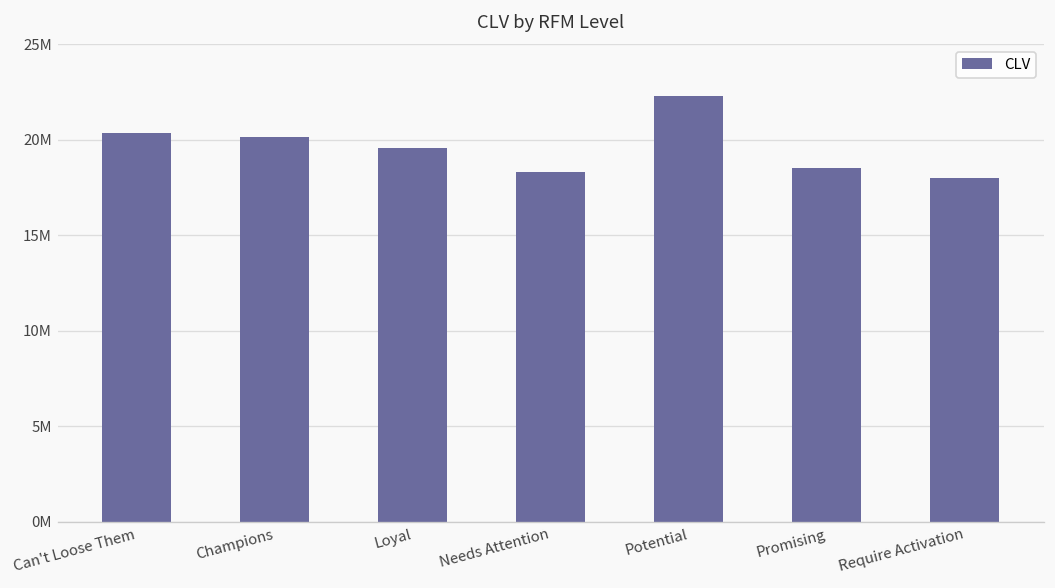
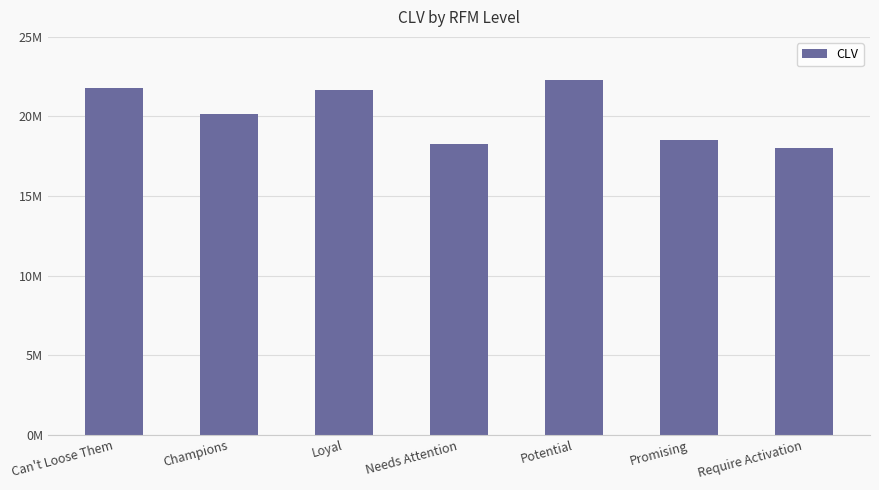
  {
-   "Can't Loose Them": 20400000,
+   "Can't Loose Them": 21800000,
    "Champions": 20200000,
-   "Loyal": 19600000,
+   "Loyal": 21600000,
    "Needs Attention": 18300000,
    "Potential": 22300000,
    "Promising": 18500000,
    "Require Activation": 18000000
  }
